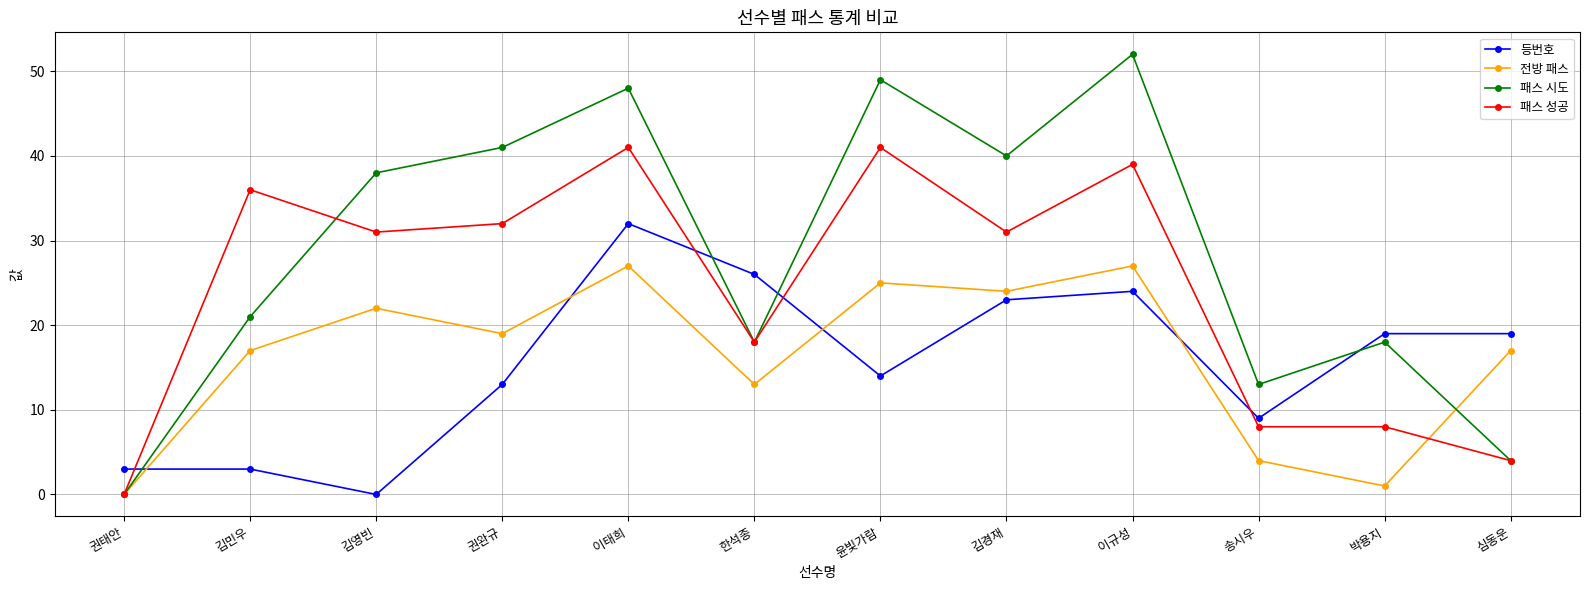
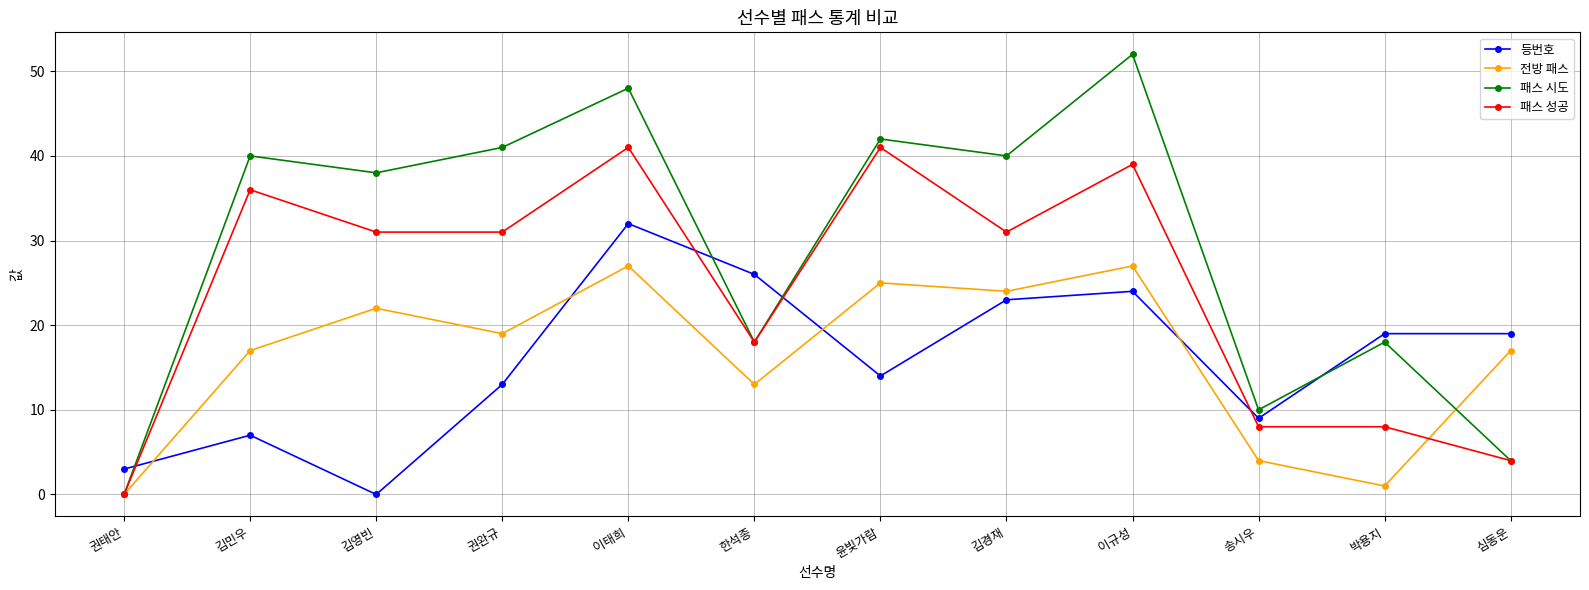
  {
    "등번호": {
      "권태안": 3,
-     "김민우": 3,
+     "김민우": 7,
      "김영빈": 0,
      "권완규": 13,
      "이태희": 32,
      "한석종": 26,
      "윤빛가람": 14,
      "김경재": 23,
      "이규성": 24,
      "송시우": 9,
      "박용지": 19,
      "심동운": 19
    },
    "전방 패스": {
      "김민우": 17,
      "김영빈": 22,
      "권완규": 19,
      "이태희": 27,
      "한석종": 13,
      "윤빛가람": 25,
      "김경재": 24,
      "이규성": 27,
      "송시우": 4,
      "박용지": 1,
      "심동운": 17
    },
    "패스 시도": {
-     "김민우": 21,
+     "김민우": 40,
      "김영빈": 38,
      "권완규": 41,
      "이태희": 48,
-     "윤빛가람": 49,
+     "윤빛가람": 42,
      "김경재": 40,
      "이규성": 52,
-     "송시우": 13,
+     "송시우": 10,
      "박용지": 18
    },
    "패스 성공": {
      "김민우": 36,
      "김영빈": 31,
-     "권완규": 32,
+     "권완규": 31,
      "이태희": 41,
      "윤빛가람": 41,
      "김경재": 31,
      "이규성": 39,
      "송시우": 8,
      "박용지": 8
    }
  }
